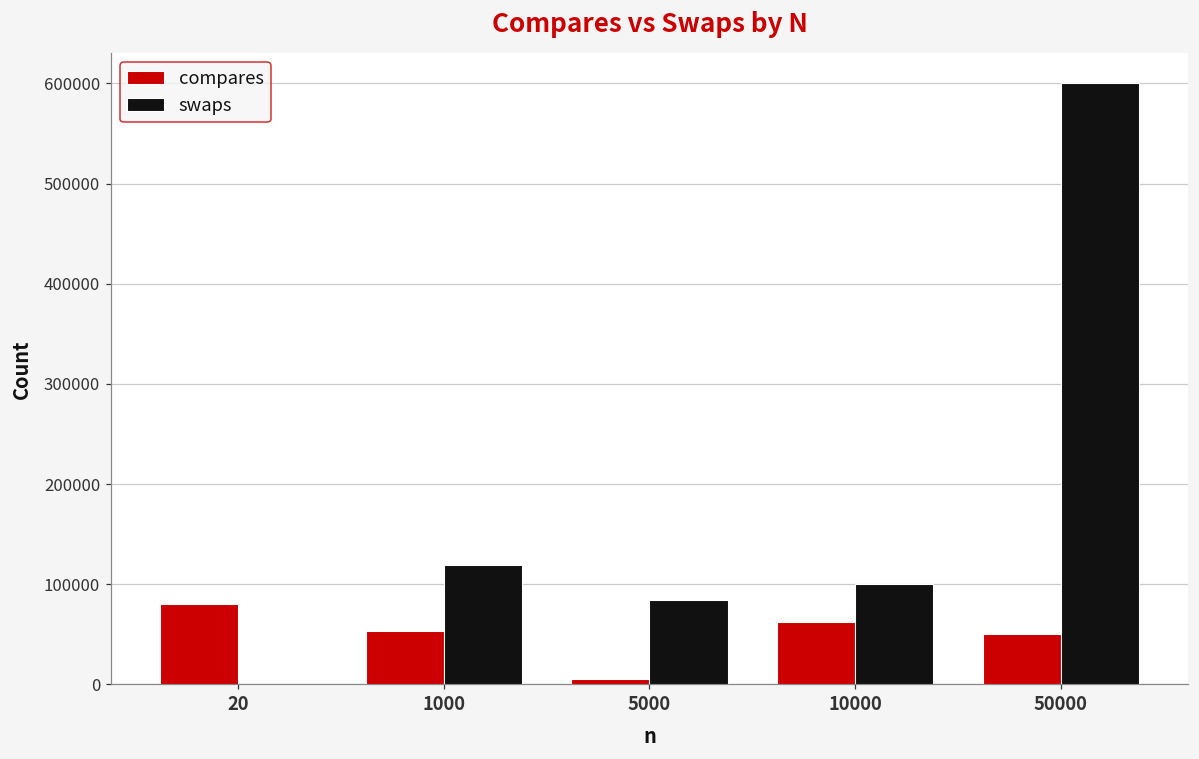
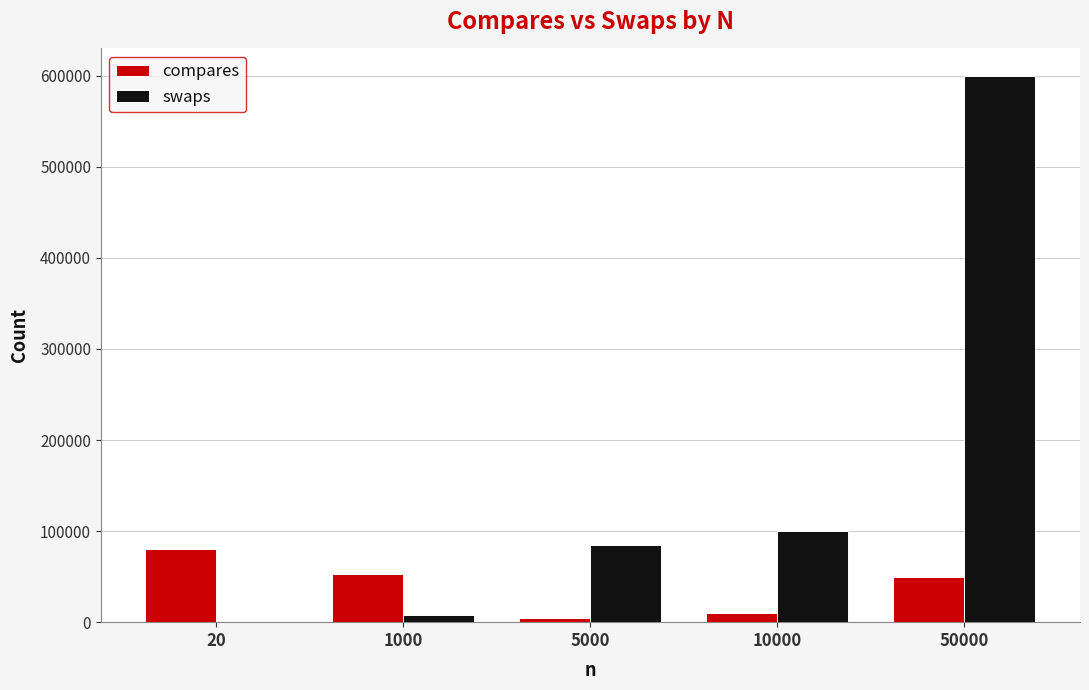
  {
    "compares": {
      "20": 80000,
      "1000": 50000,
      "5000": 10000,
-     "10000": 60000,
+     "10000": 10000,
      "50000": 50000
    },
    "swaps": {
-     "1000": 120000,
+     "1000": 10000,
      "5000": 80000,
      "10000": 100000,
      "50000": 600000
    }
  }
